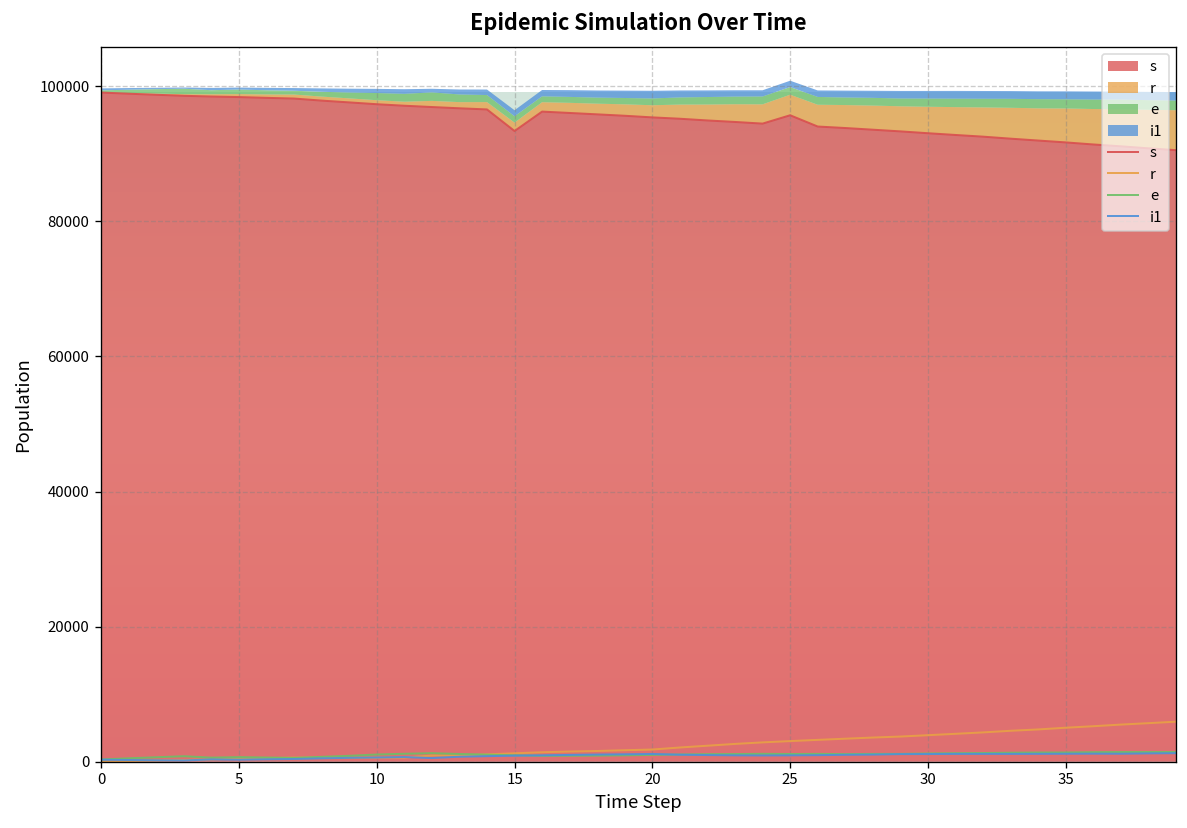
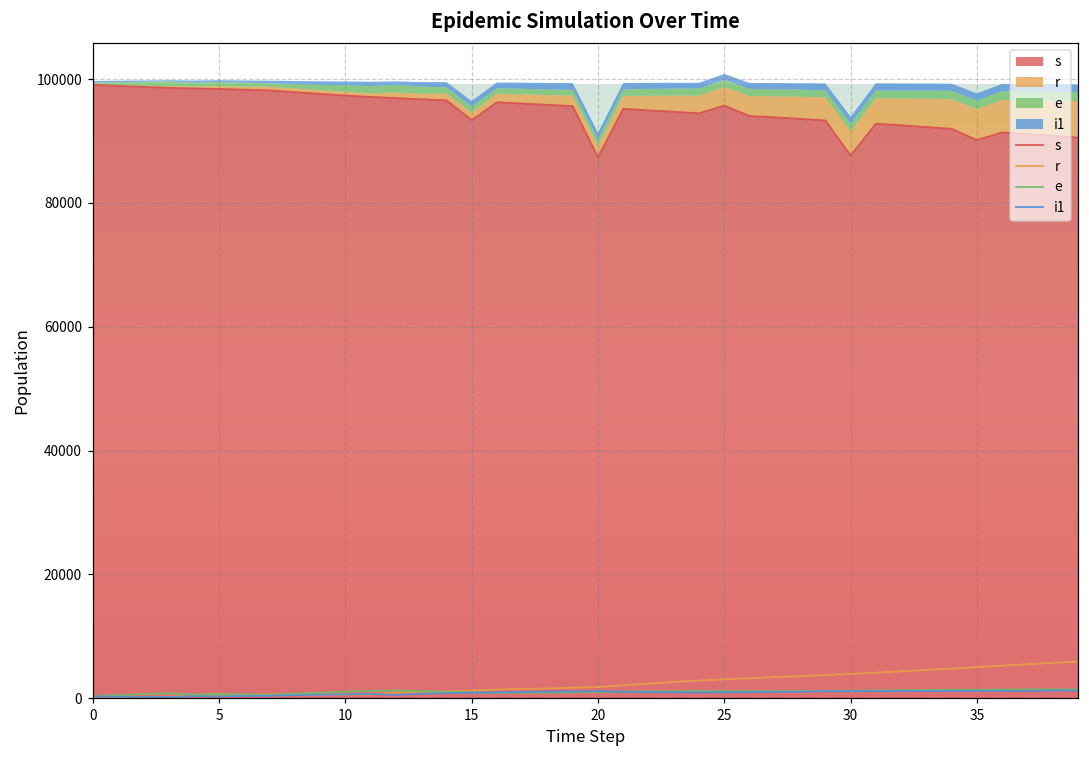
  {
    "s": {
      "10": 97000,
      "15": 93000,
-     "20": 95000,
+     "20": 87000,
      "25": 96000,
-     "30": 93000,
-     "35": 92000
+     "30": 88000,
+     "35": 90000
    }
  }
